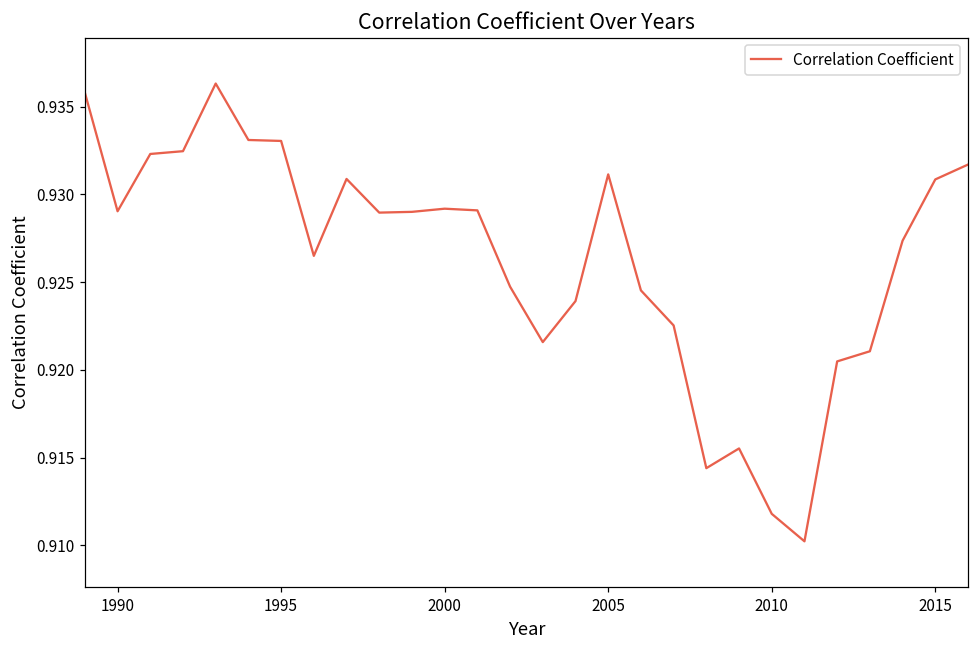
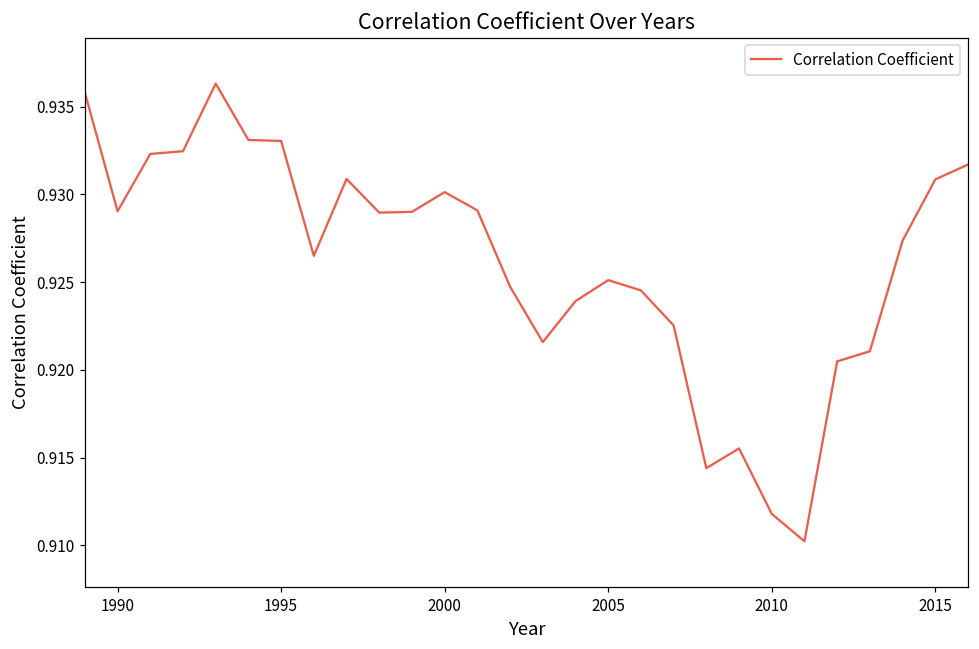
  {
    "1990": 0.9290,
    "1995": 0.9330,
-   "2000": 0.9292,
-   "2005": 0.9311,
+   "2000": 0.9301,
+   "2005": 0.9251,
    "2010": 0.9118,
    "2015": 0.9308
  }
